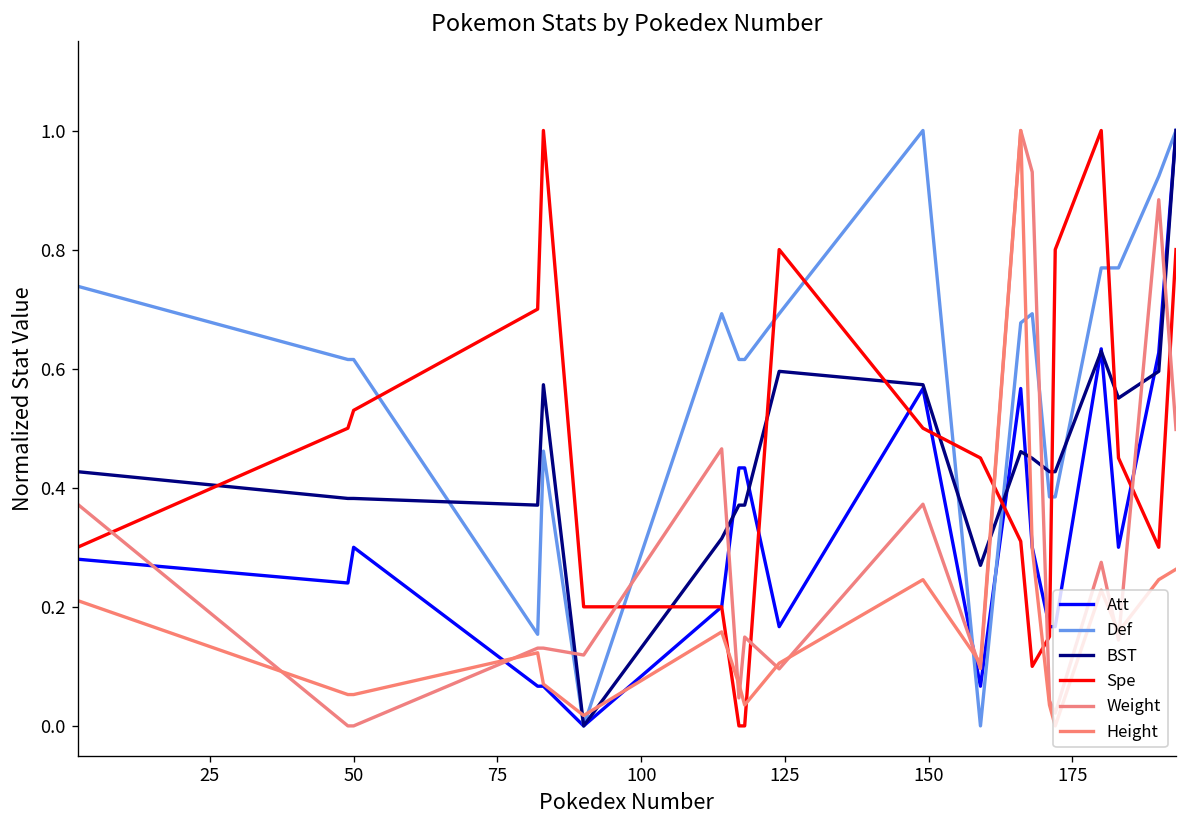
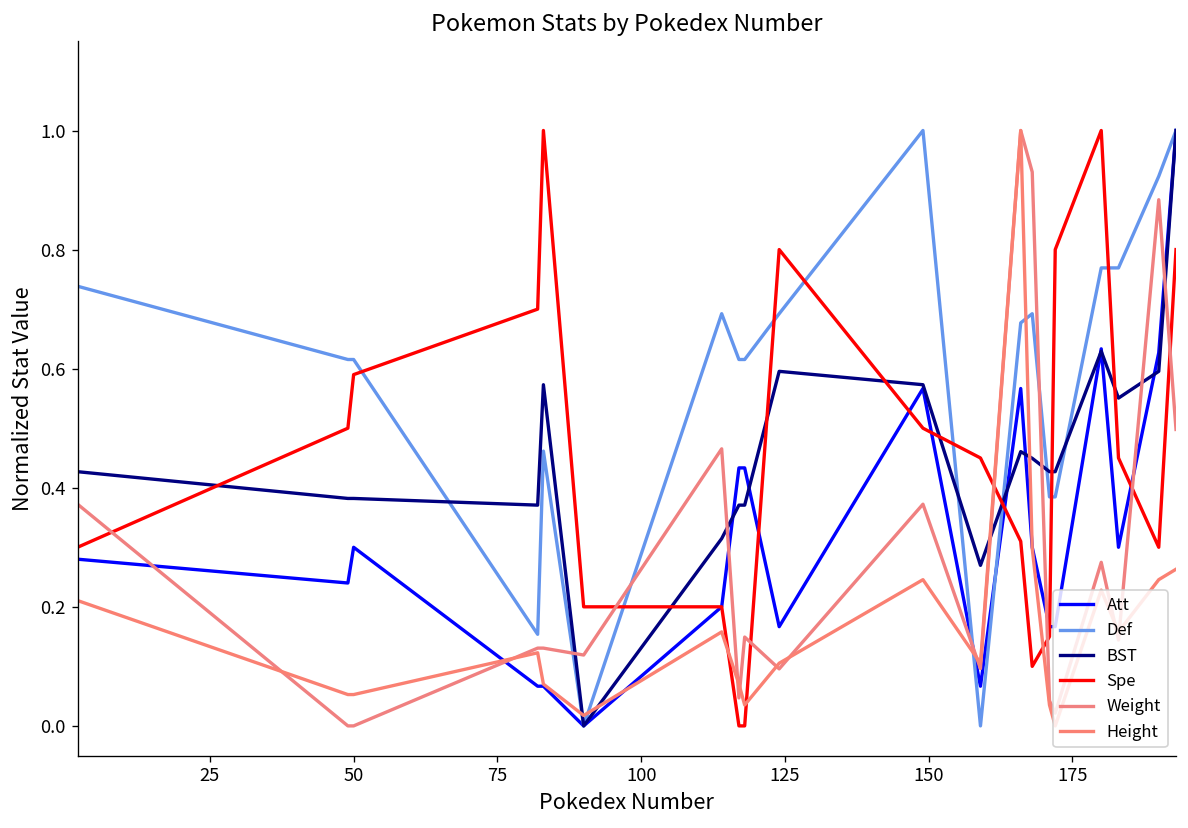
  {
    "Att": {
      "50": 0.30
    },
    "Def": {
      "50": 0.62
    },
    "BST": {
      "50": 0.38
    },
    "Spe": {
-     "50": 0.53
+     "50": 0.59
    }
  }
